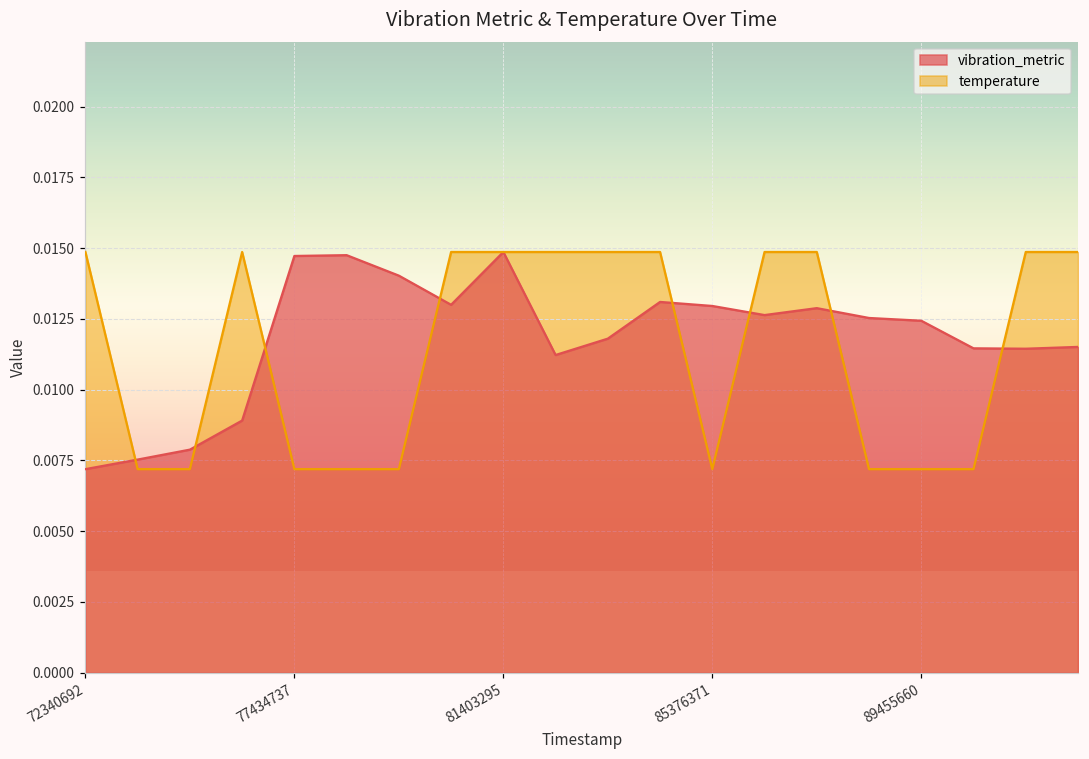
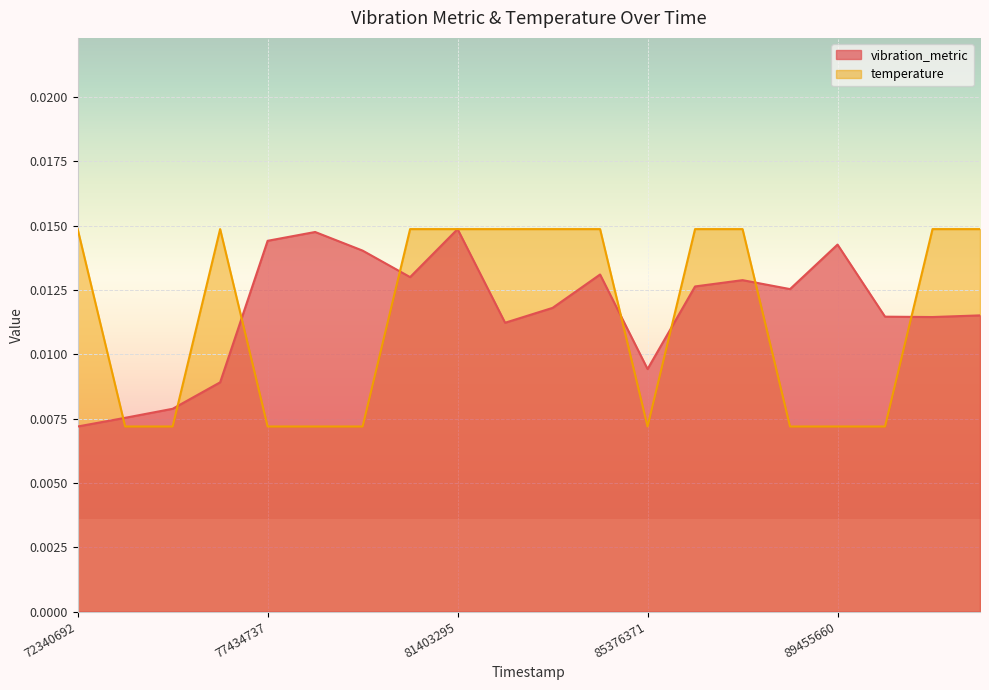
  {
    "vibration_metric": {
      "72340692": 0.0072,
-     "77434737": 0.0147,
-     "85376371": 0.0130,
-     "89455660": 0.0124
+     "77434737": 0.0144,
+     "85376371": 0.0094,
+     "89455660": 0.0143
    },
    "temperature": {
      "72340692": 0.0149,
      "77434737": 0.0072,
      "85376371": 0.0072,
      "89455660": 0.0072
    }
  }
